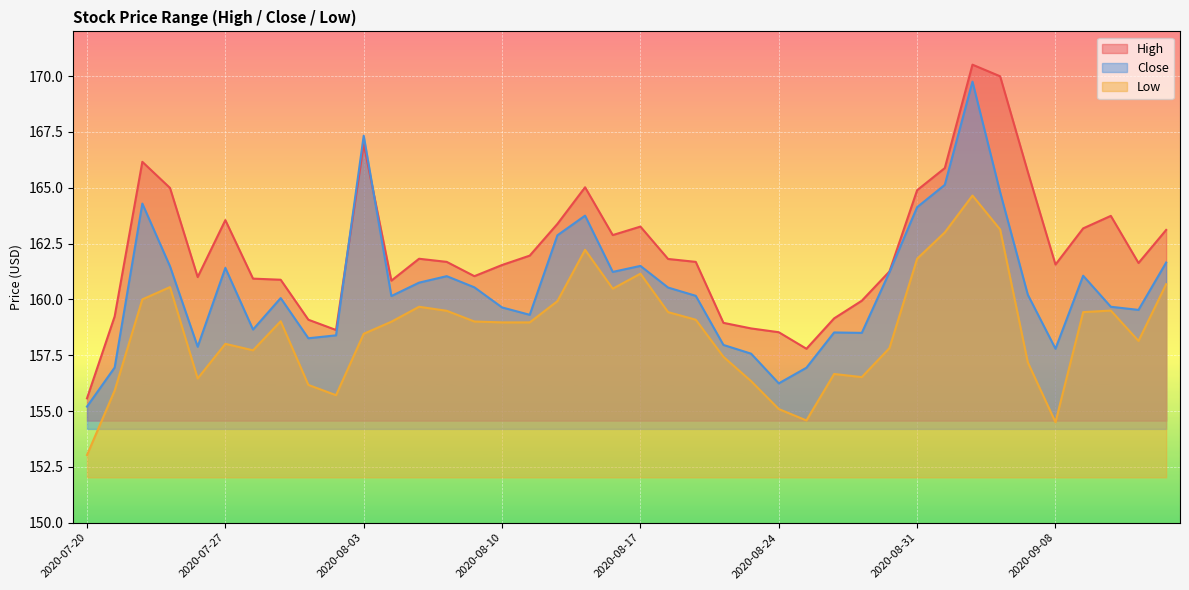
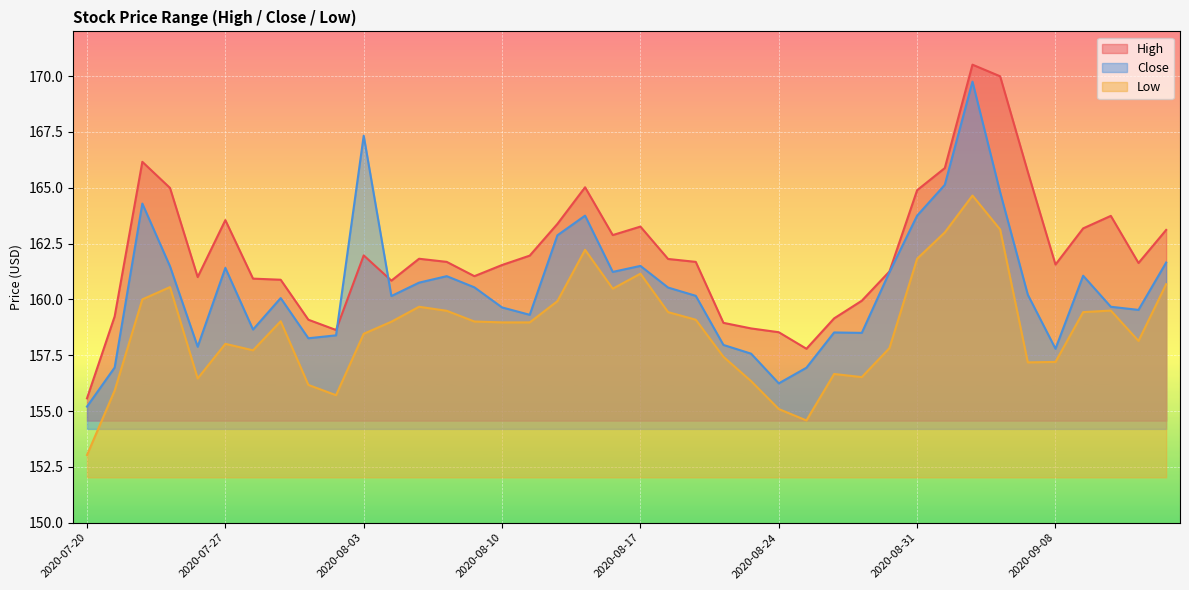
  {
    "High": {
      "2020-07-20": 155.6,
      "2020-07-27": 163.6,
-     "2020-08-03": 167.0,
+     "2020-08-03": 162.0,
      "2020-08-10": 161.5,
      "2020-08-17": 163.3,
      "2020-08-24": 158.5,
      "2020-08-31": 164.9,
      "2020-09-08": 161.6
    },
    "Close": {
      "2020-07-20": 155.2,
      "2020-07-27": 161.4,
      "2020-08-03": 167.3,
      "2020-08-10": 159.6,
      "2020-08-17": 161.5,
      "2020-08-24": 156.2,
-     "2020-08-31": 164.1,
+     "2020-08-31": 163.8,
      "2020-09-08": 157.8
    },
    "Low": {
      "2020-07-20": 153.0,
      "2020-07-27": 158.0,
      "2020-08-03": 158.5,
      "2020-08-10": 159.0,
      "2020-08-17": 161.2,
      "2020-08-24": 155.1,
      "2020-08-31": 161.8,
-     "2020-09-08": 154.5
+     "2020-09-08": 157.2
    }
  }
